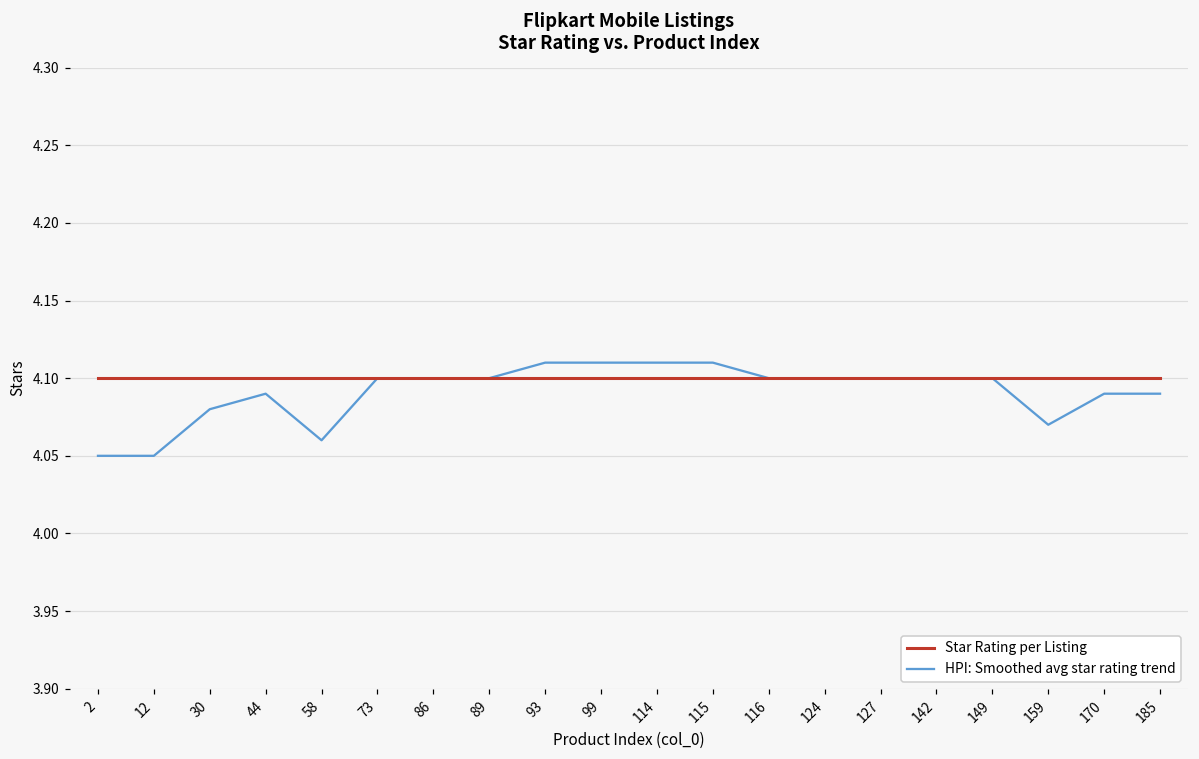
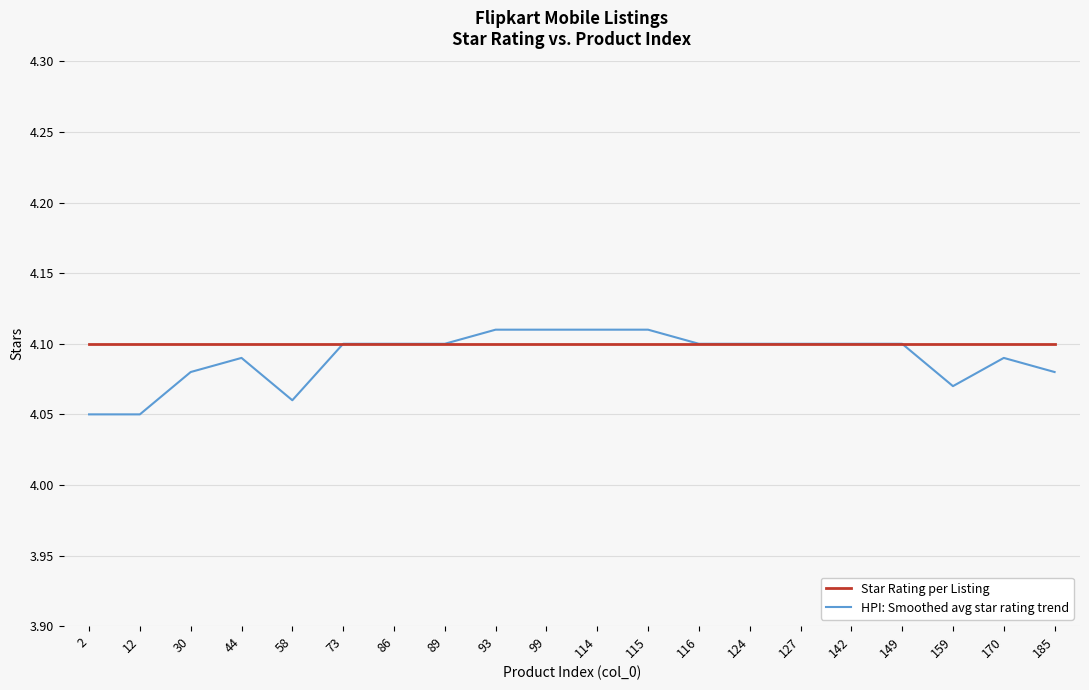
  {
    "Star Rating per Listing": {
      "2": 4.10,
      "12": 4.10,
      "30": 4.10,
      "44": 4.10,
      "58": 4.10,
      "93": 4.10,
      "99": 4.10,
      "114": 4.10,
      "115": 4.10,
      "159": 4.10,
      "170": 4.10,
      "185": 4.10
    },
    "HPI: Smoothed avg star rating trend": {
      "2": 4.05,
      "12": 4.05,
      "30": 4.08,
      "44": 4.09,
      "58": 4.06,
      "93": 4.11,
      "99": 4.11,
      "114": 4.11,
      "115": 4.11,
      "159": 4.07,
      "170": 4.09,
-     "185": 4.09
+     "185": 4.08
    }
  }
